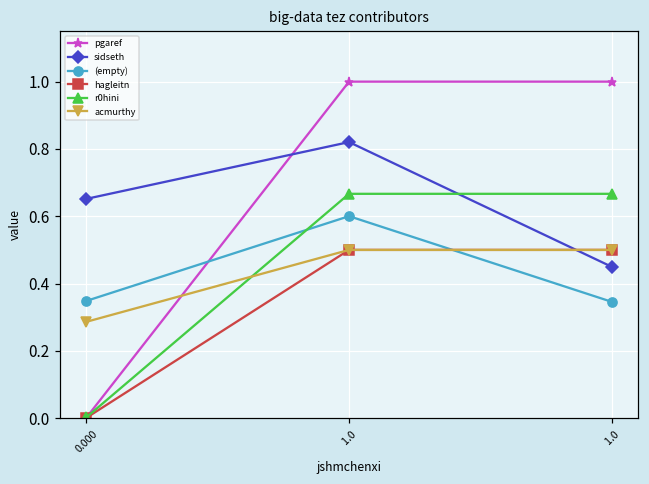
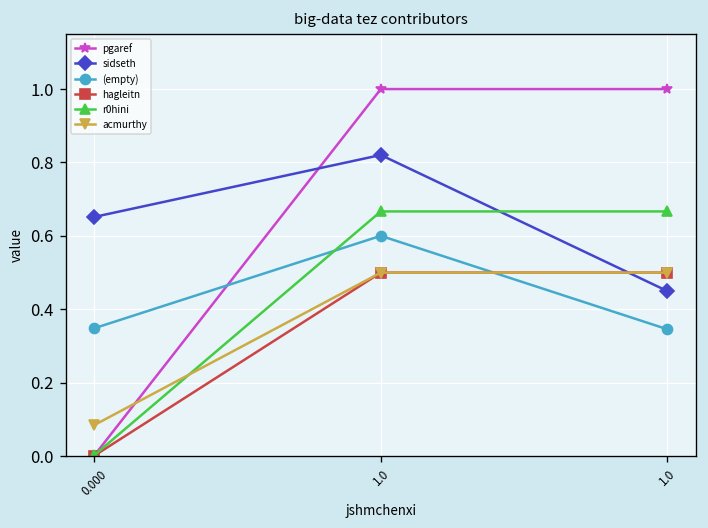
  {
    "sidseth": {
      "0.000": 0.65
    },
    "(empty)": {
      "0.000": 0.35
    },
    "acmurthy": {
-     "0.000": 0.29
+     "0.000": 0.08
    }
  }
